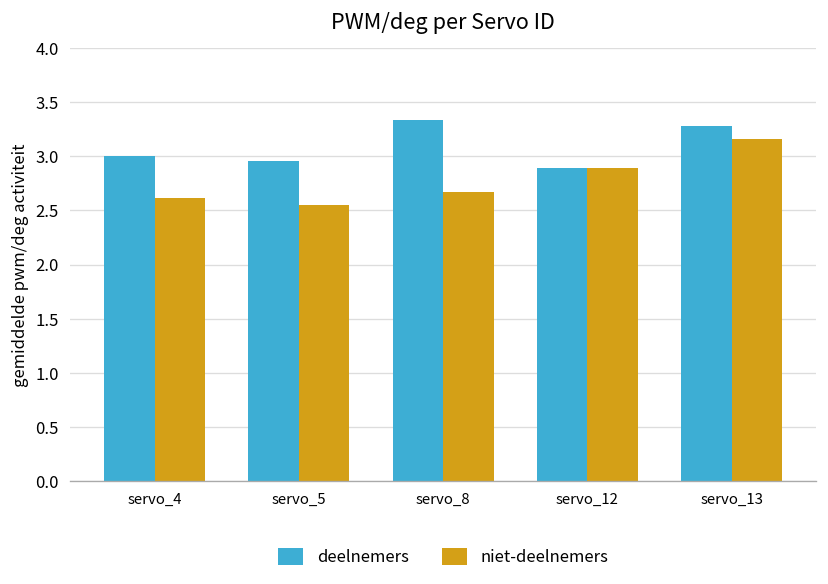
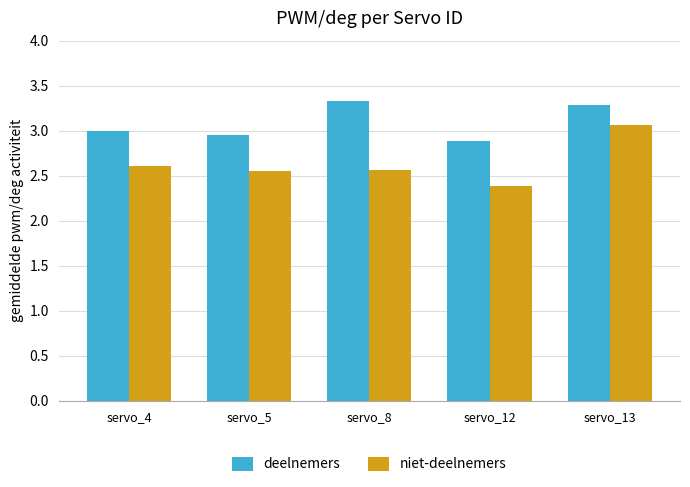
  {
    "deelnemers": {
      "servo_4": 3.0,
      "servo_5": 3.0,
      "servo_8": 3.3,
      "servo_12": 2.9,
      "servo_13": 3.3
    },
    "niet-deelnemers": {
      "servo_4": 2.6,
      "servo_5": 2.5,
-     "servo_8": 2.7,
-     "servo_12": 2.9,
-     "servo_13": 3.2
+     "servo_8": 2.6,
+     "servo_12": 2.4,
+     "servo_13": 3.1
    }
  }
